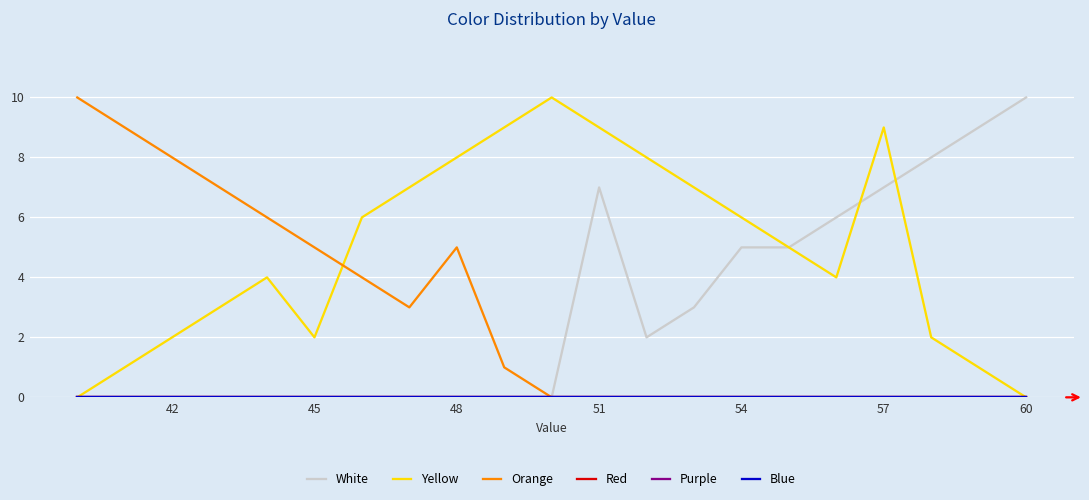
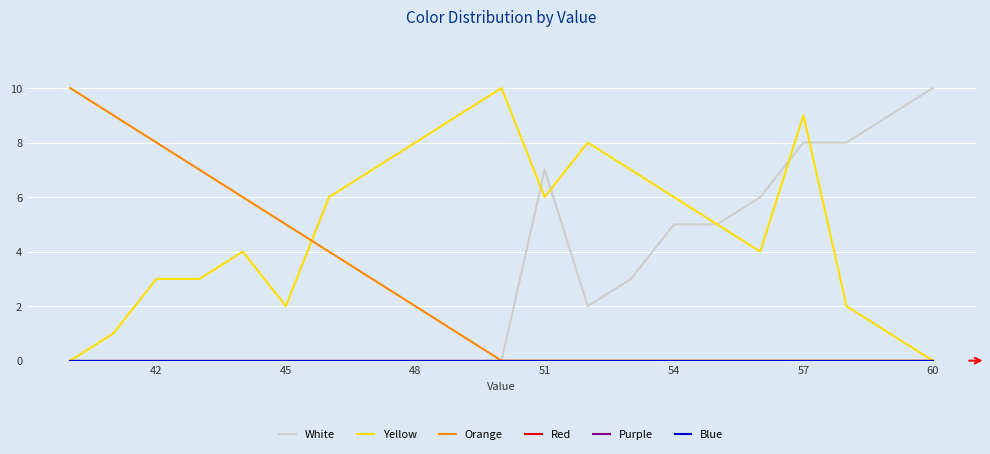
  {
    "White": {
      "51": 7,
      "54": 5,
-     "57": 7,
+     "57": 8,
      "60": 10
    },
    "Yellow": {
-     "42": 2,
+     "42": 3,
      "45": 2,
      "48": 8,
-     "51": 9,
+     "51": 6,
      "54": 6,
      "57": 9
    },
    "Orange": {
      "42": 8,
      "45": 5,
-     "48": 5
+     "48": 2
    }
  }
